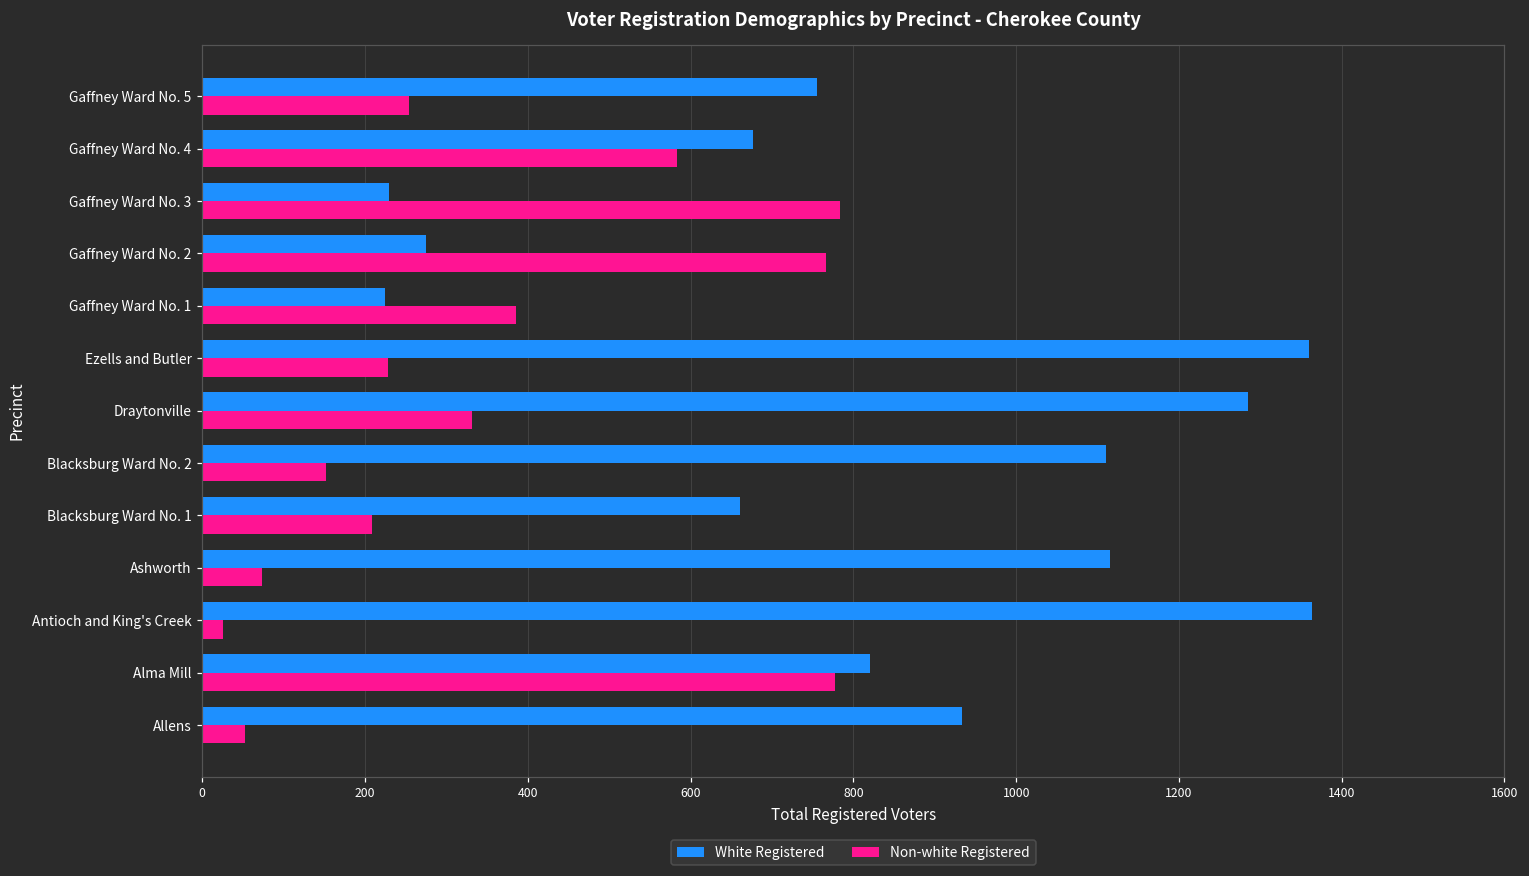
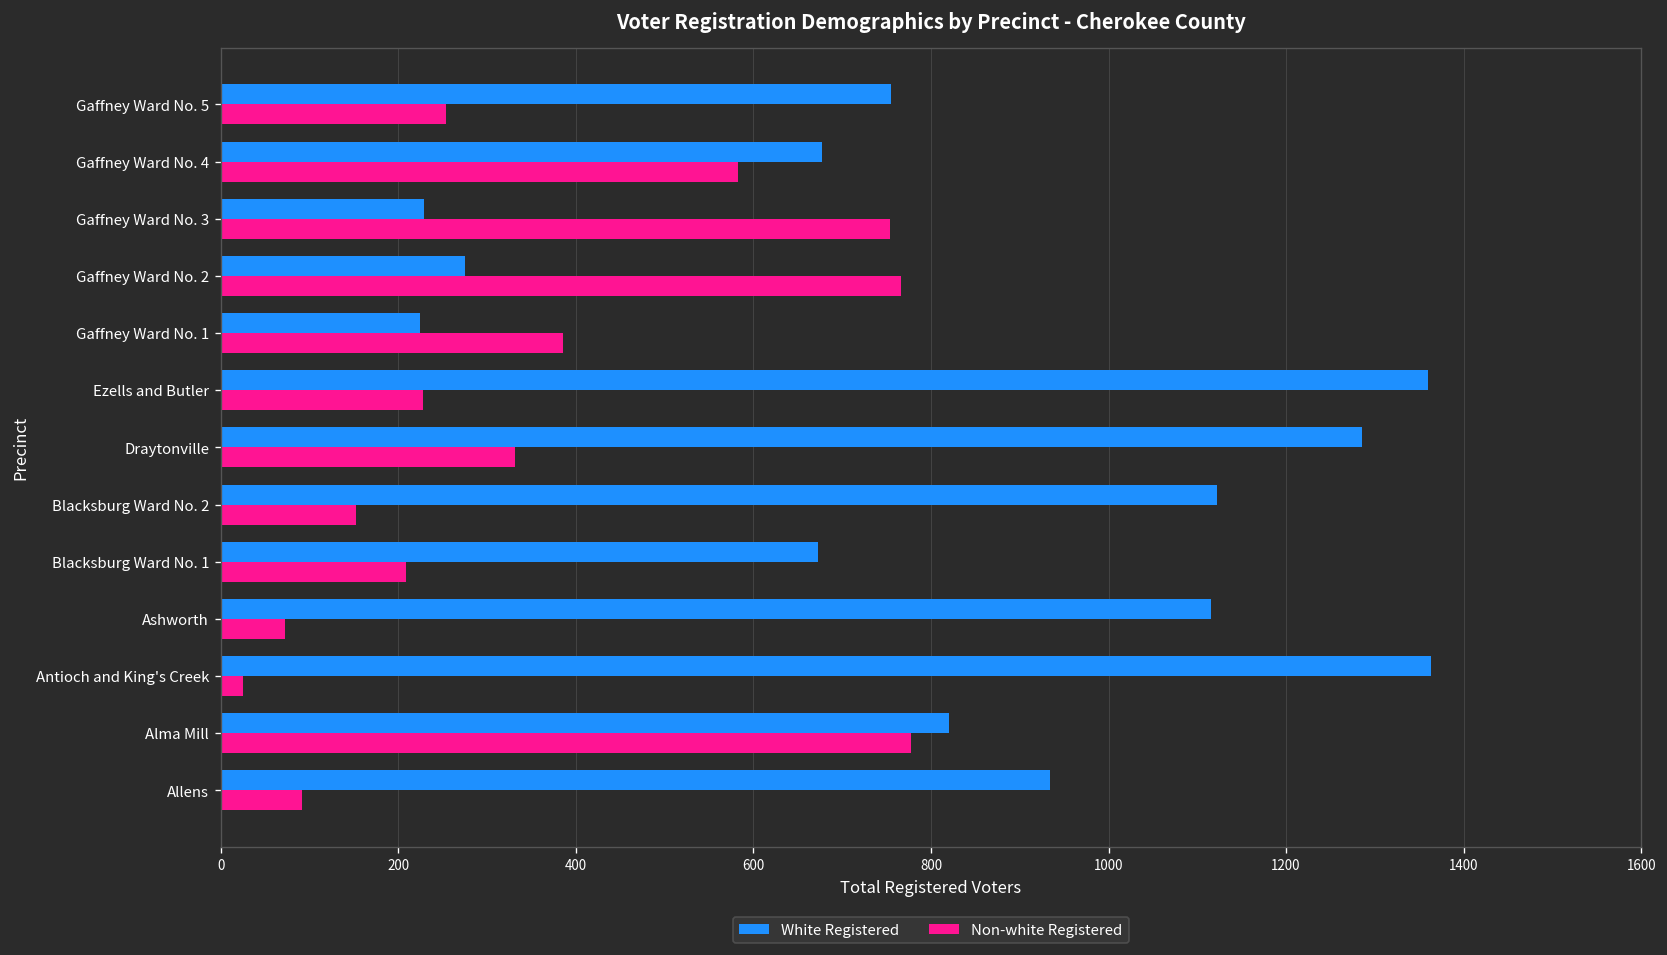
  {
    "White Registered": {
      "Gaffney Ward No. 5": 760,
      "Gaffney Ward No. 4": 680,
      "Gaffney Ward No. 3": 230,
      "Gaffney Ward No. 2": 280,
      "Gaffney Ward No. 1": 220,
      "Ezells and Butler": 1360,
      "Draytonville": 1290,
-     "Blacksburg Ward No. 2": 1110,
-     "Blacksburg Ward No. 1": 660,
+     "Blacksburg Ward No. 2": 1120,
+     "Blacksburg Ward No. 1": 670,
      "Ashworth": 1120,
      "Antioch and King's Creek": 1360,
      "Alma Mill": 820,
      "Allens": 930
    },
    "Non-white Registered": {
      "Gaffney Ward No. 5": 250,
      "Gaffney Ward No. 4": 580,
-     "Gaffney Ward No. 3": 780,
+     "Gaffney Ward No. 3": 750,
      "Gaffney Ward No. 2": 770,
      "Gaffney Ward No. 1": 390,
      "Ezells and Butler": 230,
      "Draytonville": 330,
      "Blacksburg Ward No. 2": 150,
      "Blacksburg Ward No. 1": 210,
      "Ashworth": 70,
      "Antioch and King's Creek": 30,
      "Alma Mill": 780,
-     "Allens": 50
+     "Allens": 90
    }
  }
